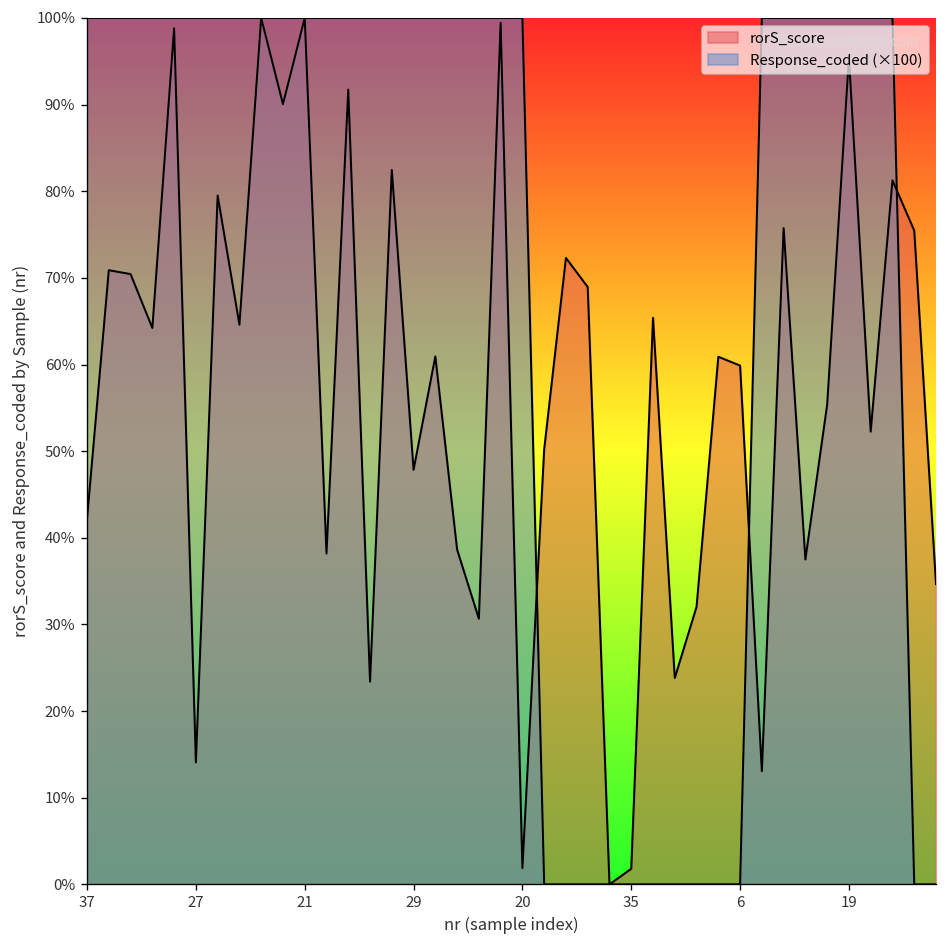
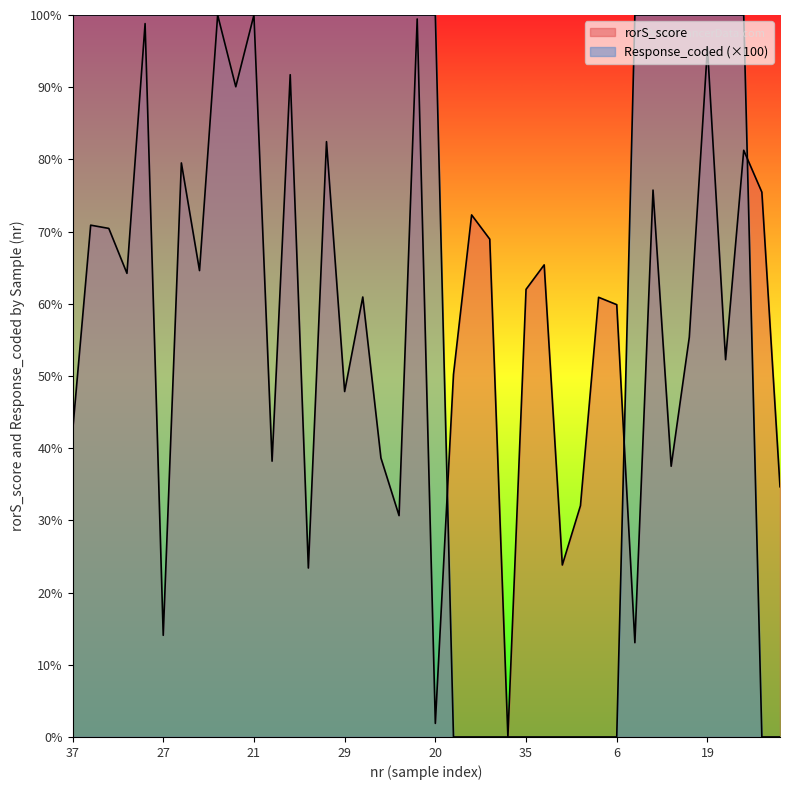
  {
    "rorS_score": {
      "20": "2%",
-     "35": "2%"
+     "35": "62%"
    },
    "Response_coded (×100)": {
      "20": "100%",
      "35": "0%"
    }
  }
